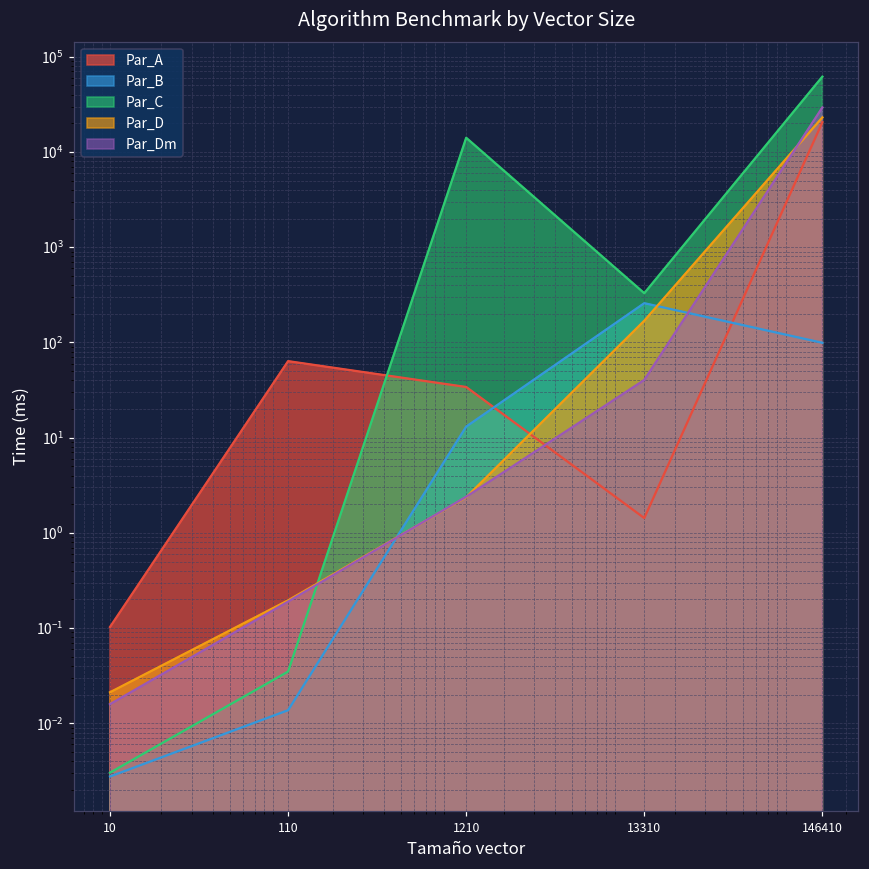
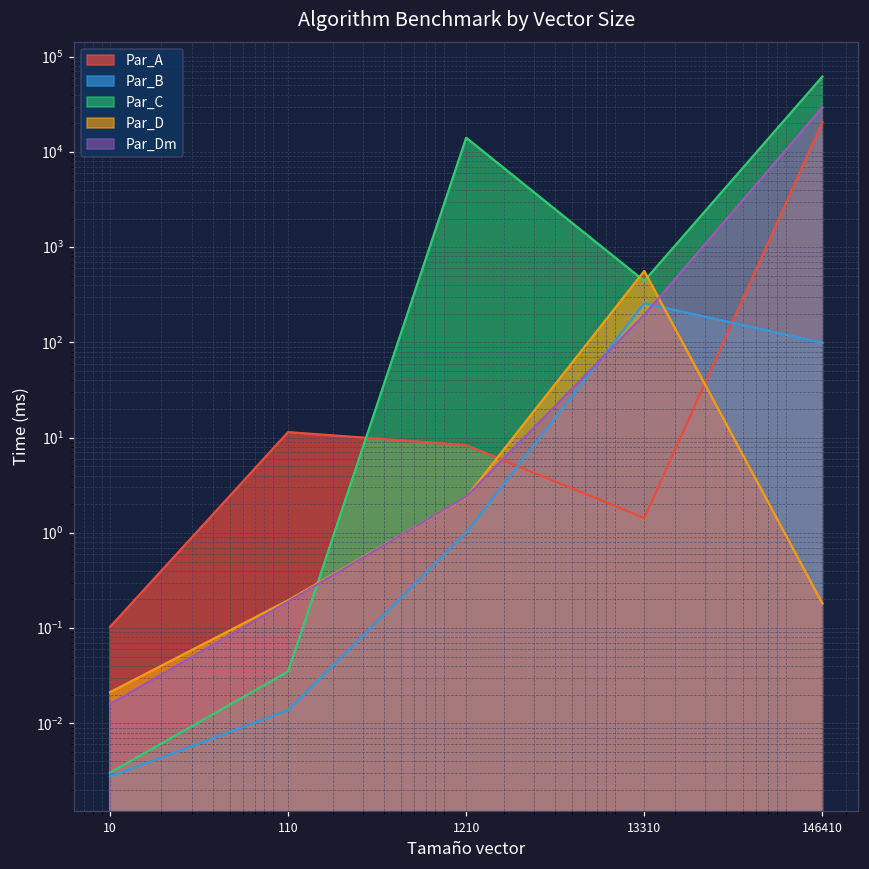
  {
    "Par_A": {
      "10": 0.10,
-     "110": 60,
-     "1210": 34,
+     "110": 11,
+     "1210": 8,
      "13310": 1.4,
      "146410": 21000
    },
    "Par_B": {
      "10": 0.0028,
      "110": 0.014,
-     "1210": 13,
+     "1210": 1.0,
      "13310": 260,
      "146410": 100
    },
    "Par_C": {
      "10": 0.0030,
      "110": 0.035,
      "1210": 14000,
-     "13310": 330,
+     "13310": 400,
      "146410": 60000
    },
    "Par_D": {
      "10": 0.02,
-     "13310": 170,
-     "146410": 23000
+     "13310": 600,
+     "146410": 0.18
    },
    "Par_Dm": {
      "10": 0.016,
-     "13310": 40,
+     "13310": 190,
      "146410": 29000
    }
  }
